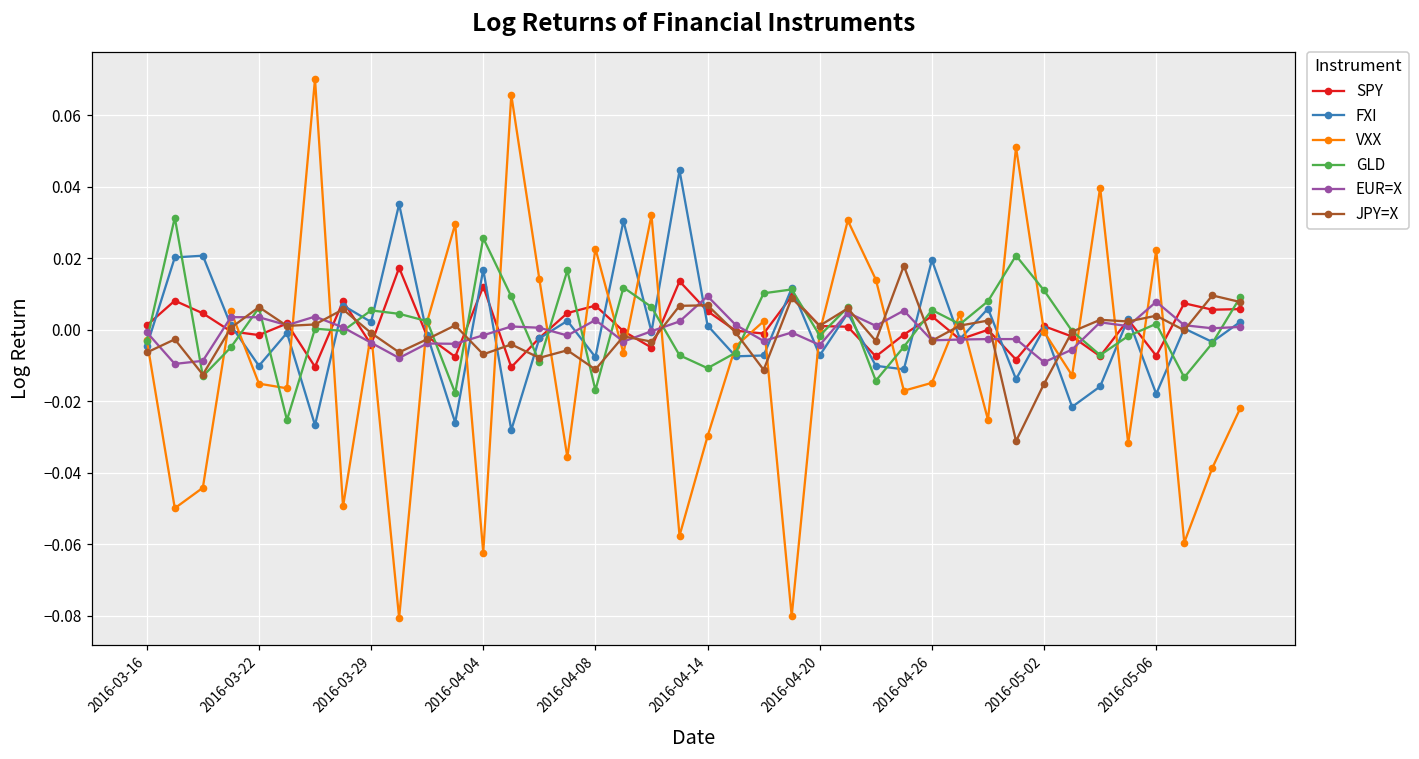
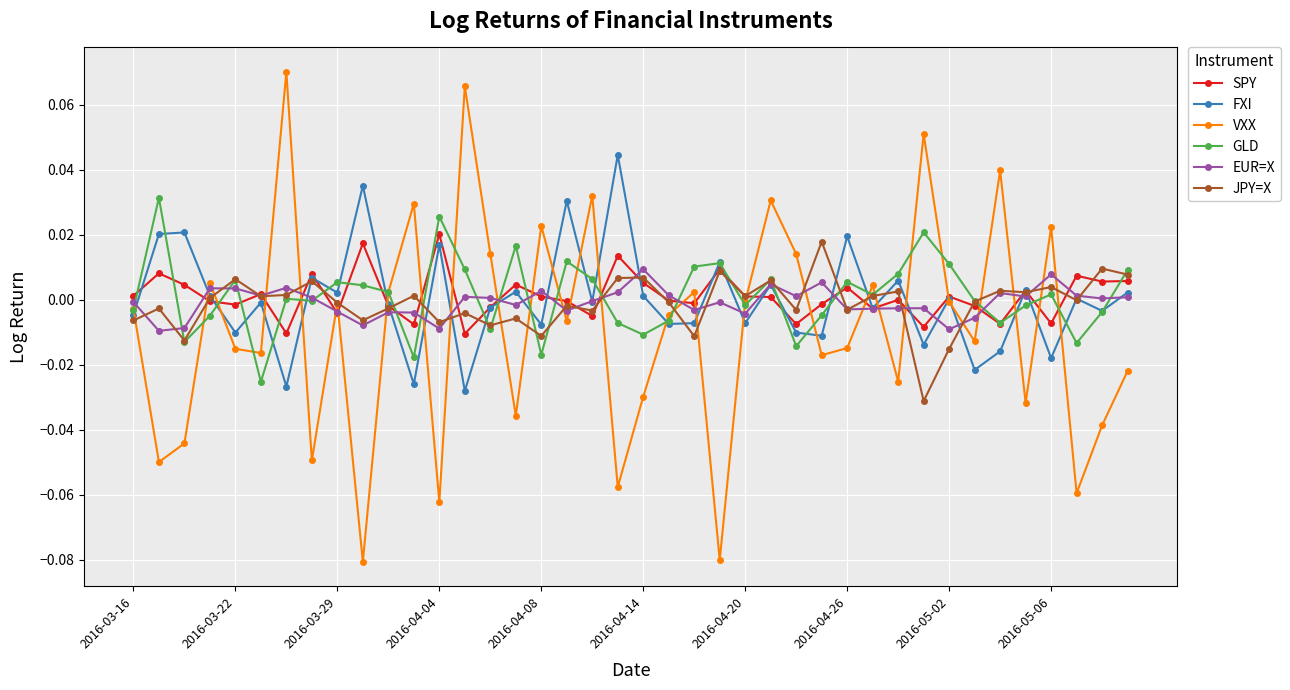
  {
    "SPY": {
      "2016-03-16": 0.001,
      "2016-03-22": -0.002,
-     "2016-04-04": 0.012,
-     "2016-04-08": 0.007,
+     "2016-04-04": 0.020,
+     "2016-04-08": 0.001,
      "2016-04-14": 0.005,
      "2016-04-26": 0.004,
      "2016-05-06": -0.007
    },
    "FXI": {
      "2016-03-16": -0.005,
      "2016-03-22": -0.010,
      "2016-03-29": 0.002,
      "2016-04-04": 0.017,
      "2016-04-08": -0.008,
      "2016-04-14": 0.001,
      "2016-04-20": -0.007,
      "2016-04-26": 0.019,
      "2016-05-06": -0.018
    },
    "VXX": {
      "2016-03-22": -0.015,
      "2016-04-04": -0.062,
      "2016-04-08": 0.023,
      "2016-04-14": -0.030,
      "2016-04-20": -0.001,
      "2016-04-26": -0.015,
      "2016-05-02": -0.001,
      "2016-05-06": 0.022
    },
    "GLD": {
      "2016-03-29": 0.005,
      "2016-04-04": 0.026,
      "2016-04-08": -0.017,
      "2016-04-14": -0.011,
      "2016-04-20": -0.002,
      "2016-04-26": 0.005,
      "2016-05-02": 0.011,
      "2016-05-06": 0.002
    },
    "EUR=X": {
      "2016-03-16": -0.001,
      "2016-03-22": 0.003,
-     "2016-04-04": -0.002,
+     "2016-04-04": -0.009,
      "2016-04-08": 0.003,
      "2016-04-14": 0.009,
      "2016-04-20": -0.004,
      "2016-05-02": -0.009,
      "2016-05-06": 0.008
    },
    "JPY=X": {
      "2016-03-16": -0.006,
      "2016-04-04": -0.007,
      "2016-04-08": -0.011,
      "2016-04-14": 0.007,
      "2016-05-02": -0.015,
      "2016-05-06": 0.004
    }
  }
